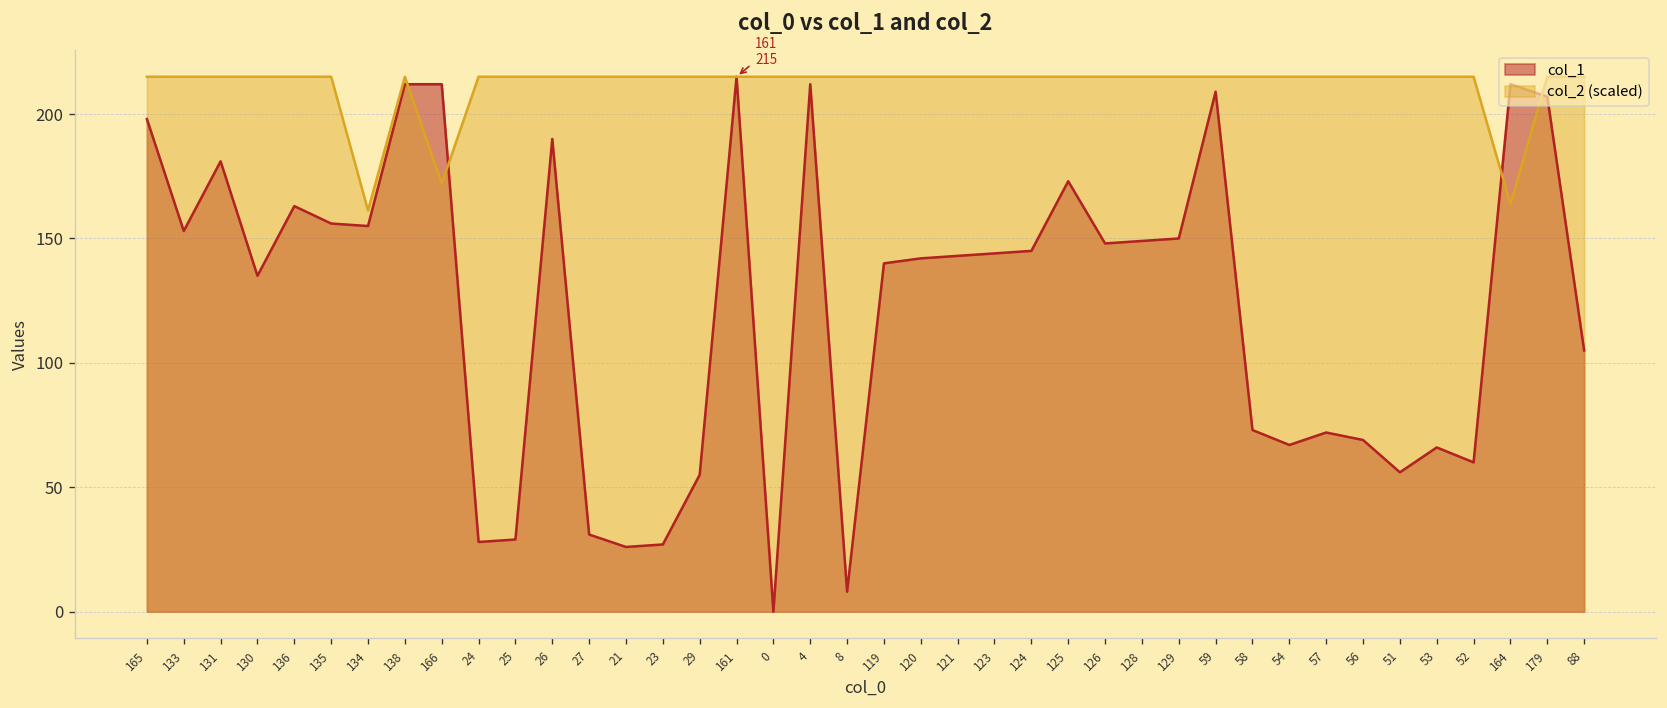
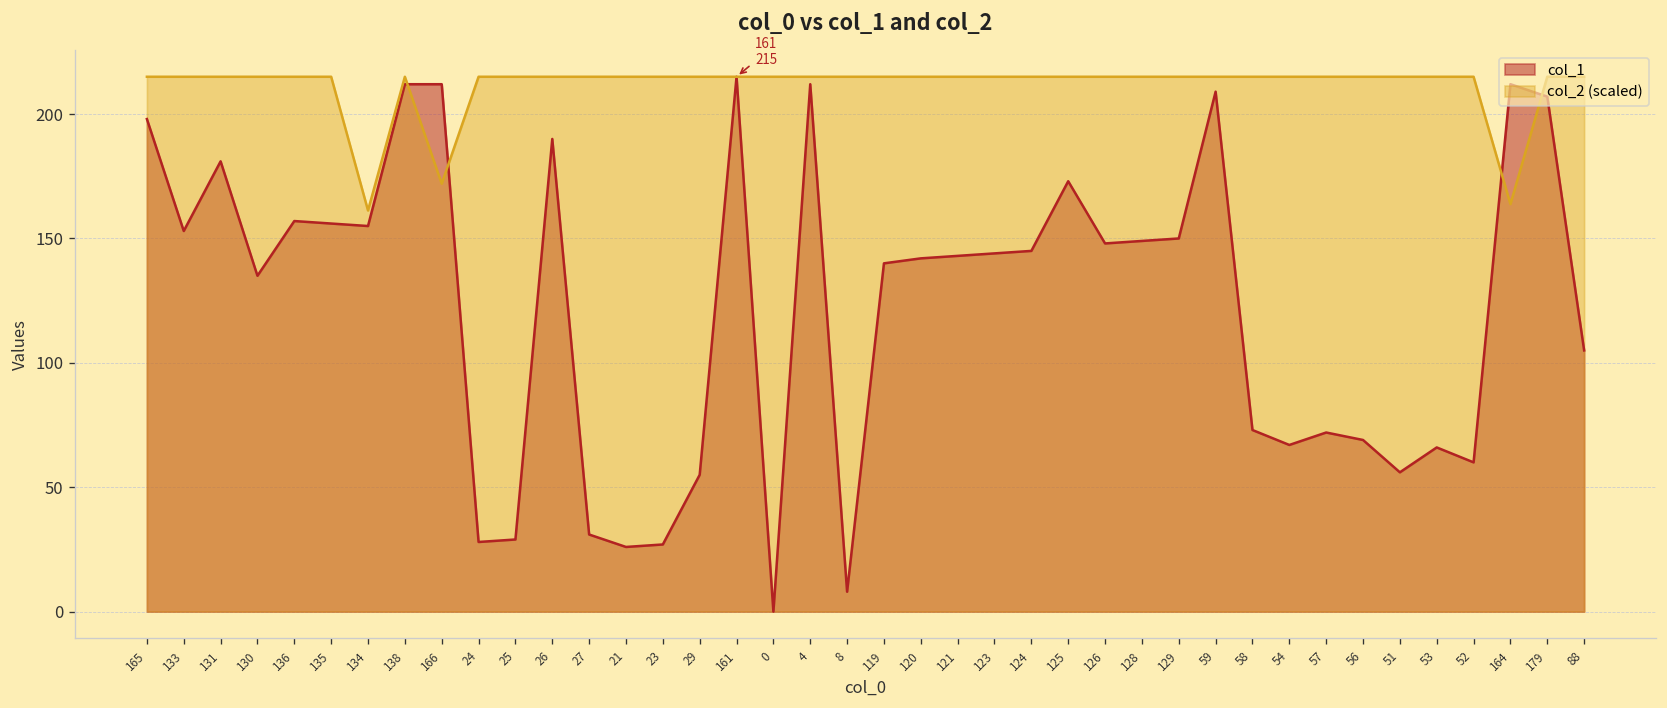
  {
    "col_1": {
      "165": 198,
      "133": 153,
      "131": 181,
      "130": 135,
-     "136": 163,
+     "136": 157,
      "135": 156,
      "134": 155,
      "138": 212,
      "166": 212,
      "24": 28,
      "25": 29,
      "26": 190,
      "27": 31,
      "21": 26,
      "23": 27,
      "29": 55,
      "0": 0,
      "4": 212,
      "8": 8,
      "119": 140,
      "120": 142,
      "121": 143,
      "123": 144,
      "124": 145,
      "125": 173,
      "126": 148,
      "128": 149,
      "129": 150,
      "59": 209,
      "58": 73,
      "54": 67,
      "57": 72,
      "56": 69,
      "51": 56,
      "53": 66,
      "52": 60,
      "88": 105
    },
    "col_2 (scaled)": {
      "0": 215
    }
  }
